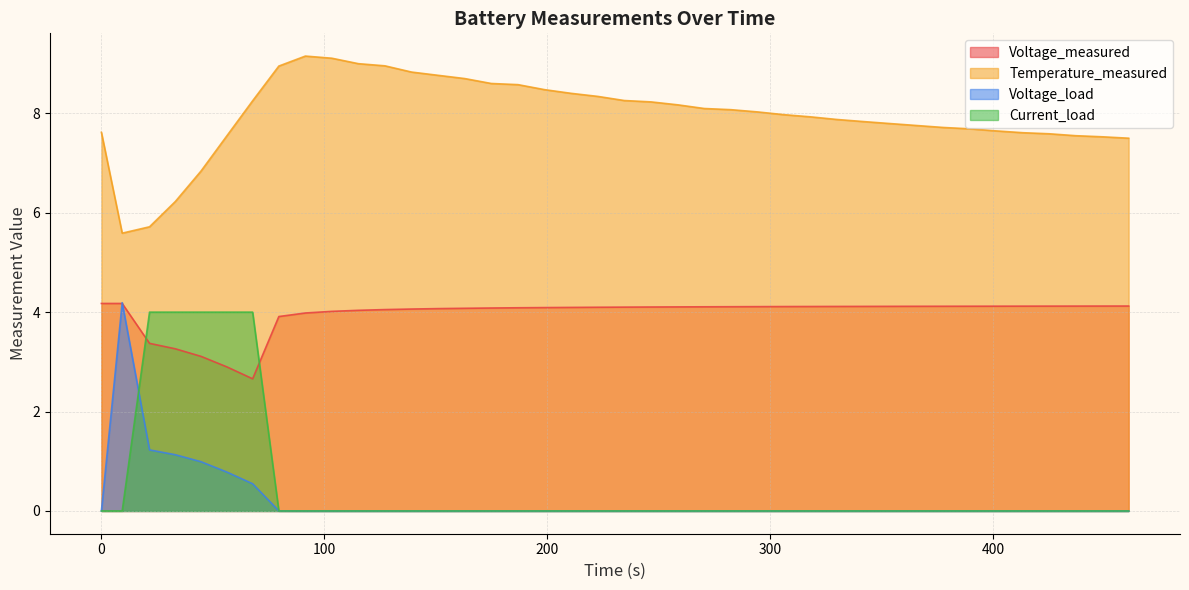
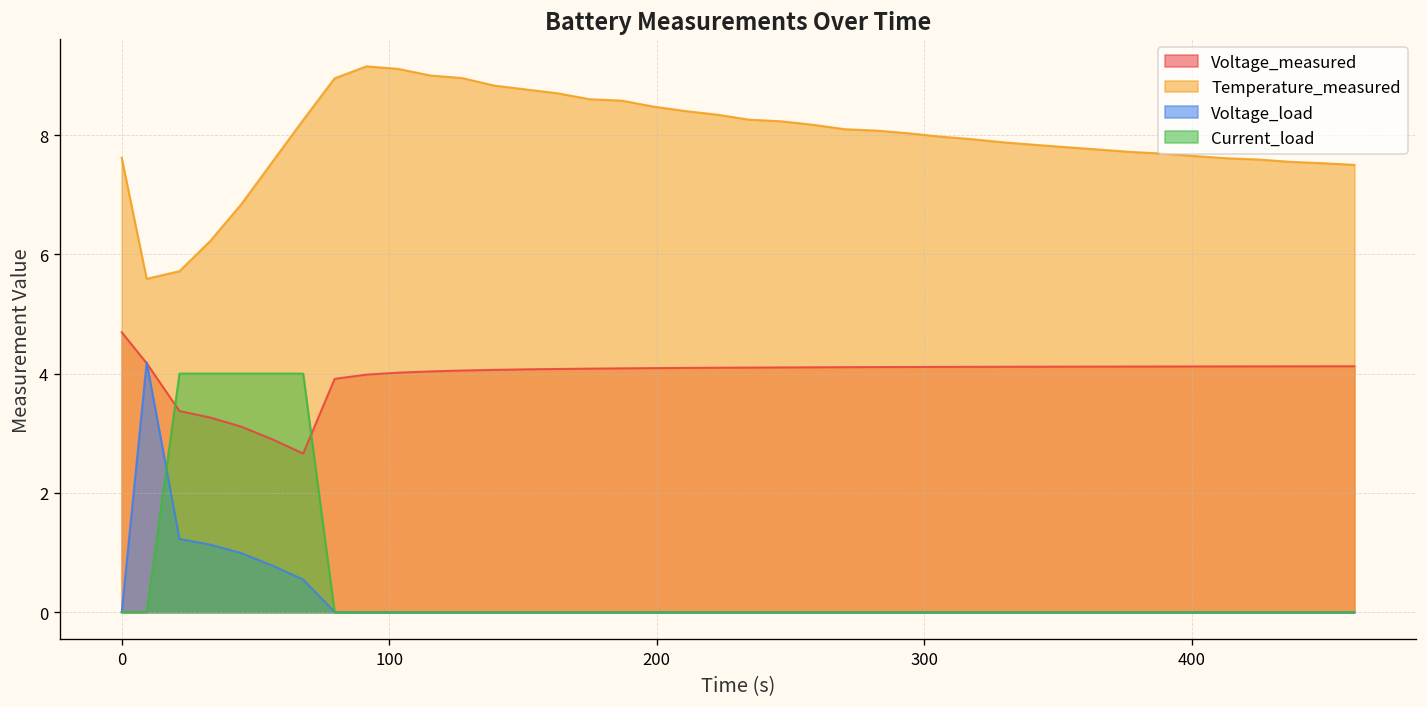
  {
    "Voltage_measured": {
-     "0": 4.2
+     "0": 4.7
    },
    "Temperature_measured": {
      "0": 7.6
    }
  }
